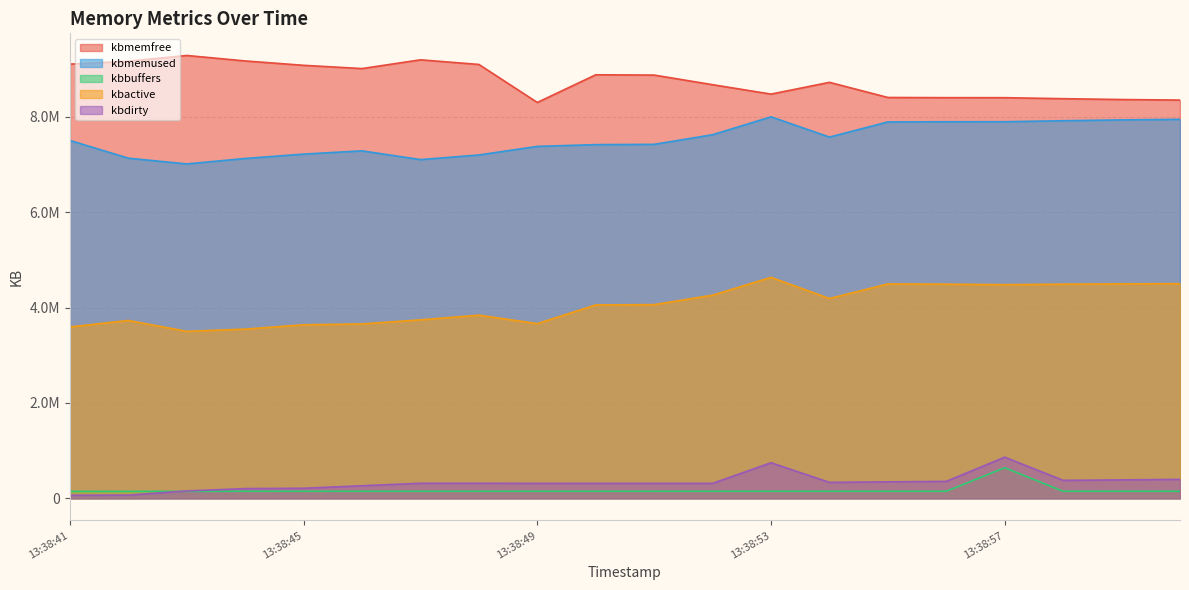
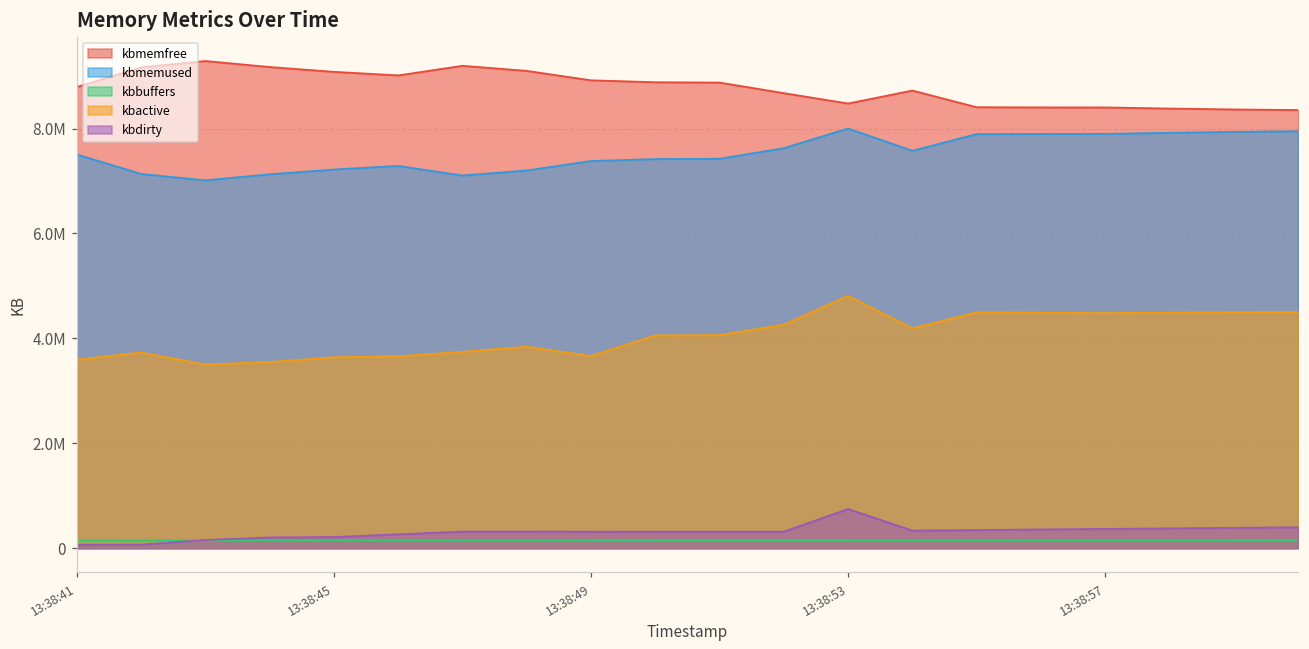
  {
    "kbmemfree": {
-     "13:38:41": 9100000,
+     "13:38:41": 8800000,
      "13:38:45": 9100000,
-     "13:38:49": 8300000,
+     "13:38:49": 8900000,
      "13:38:53": 8500000,
      "13:38:57": 8400000
    },
    "kbmemused": {
      "13:38:41": 7500000,
      "13:38:45": 7200000,
      "13:38:49": 7400000,
      "13:38:53": 8000000,
      "13:38:57": 7900000
    },
    "kbbuffers": {
      "13:38:41": 100000,
      "13:38:45": 100000,
      "13:38:49": 100000,
      "13:38:53": 100000,
-     "13:38:57": 600000
+     "13:38:57": 100000
    },
    "kbactive": {
      "13:38:41": 3600000,
      "13:38:45": 3600000,
      "13:38:49": 3700000,
-     "13:38:53": 4600000,
+     "13:38:53": 4800000,
      "13:38:57": 4500000
    },
    "kbdirty": {
      "13:38:41": 100000,
      "13:38:45": 200000,
      "13:38:49": 300000,
      "13:38:53": 700000,
-     "13:38:57": 900000
+     "13:38:57": 400000
    }
  }
